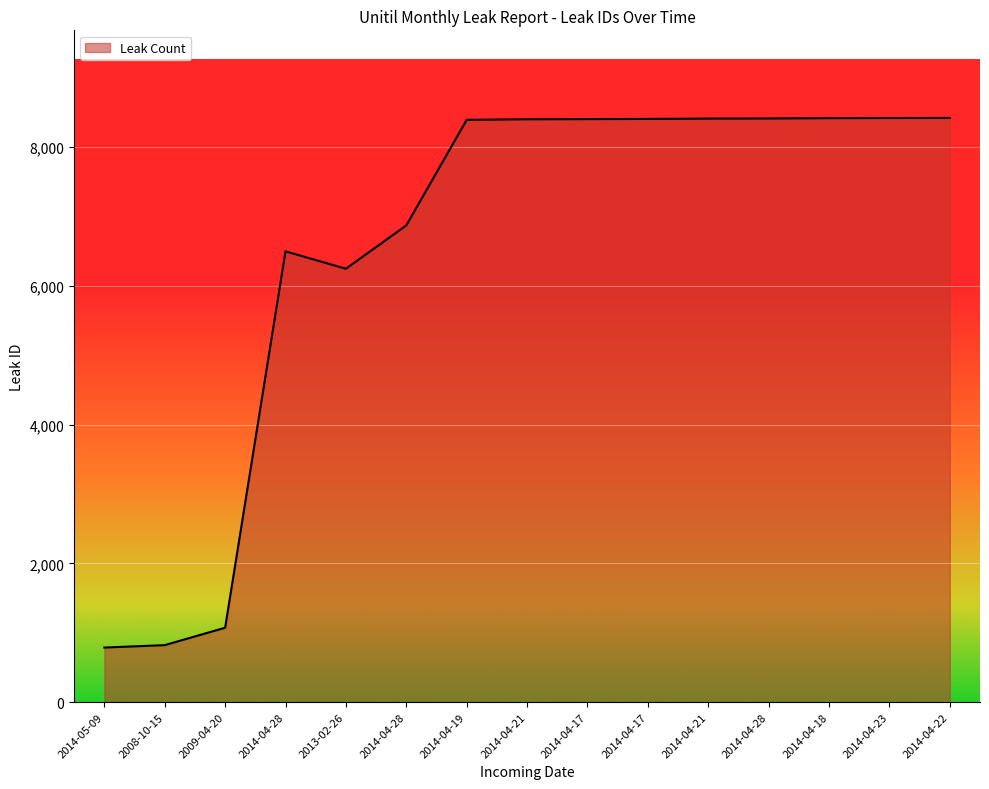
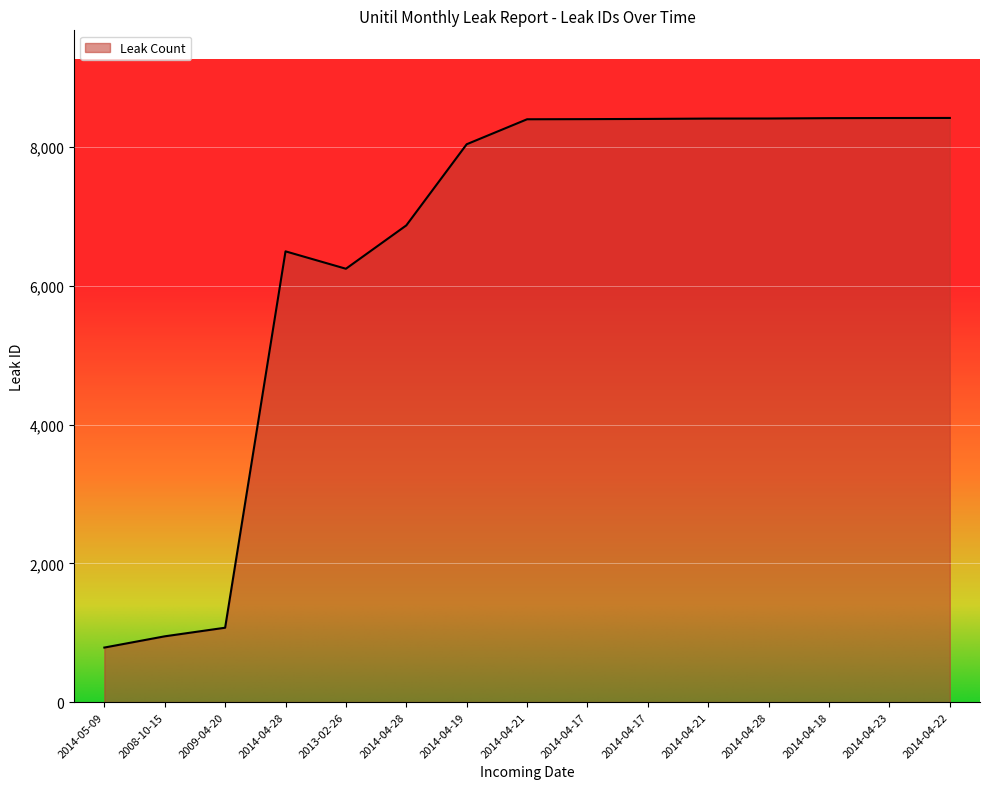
  {
    "2014-05-09": "800",
-   "2008-10-15": "800",
+   "2008-10-15": "900",
    "2009-04-20": "1,100",
    "2013-02-26": "6,200",
-   "2014-04-19": "8,400",
+   "2014-04-19": "8,000",
    "2014-04-18": "8,400",
    "2014-04-23": "8,400",
    "2014-04-22": "8,400"
  }
